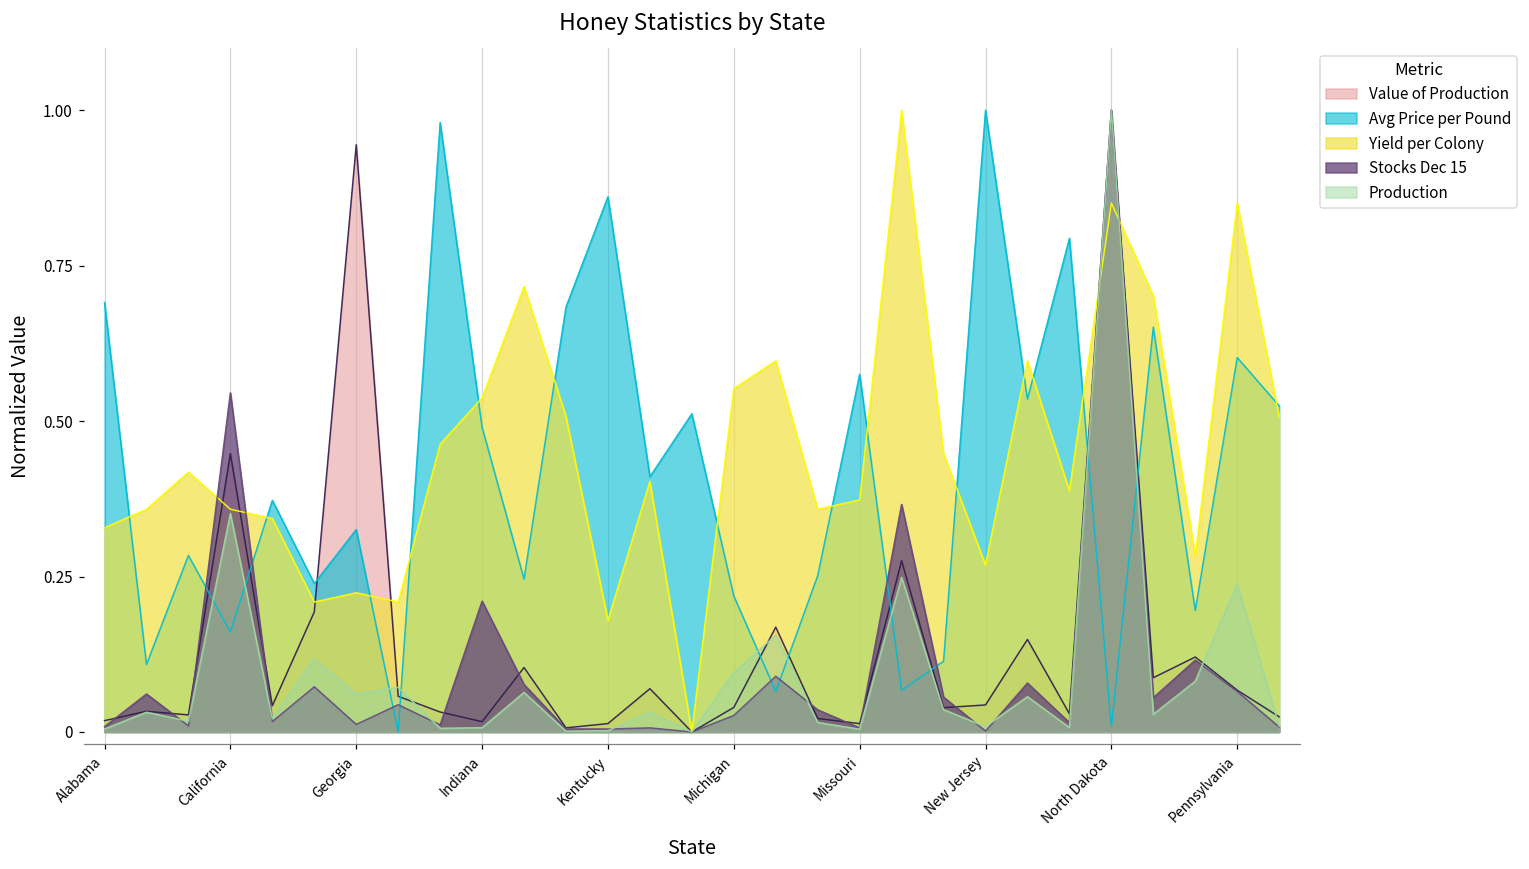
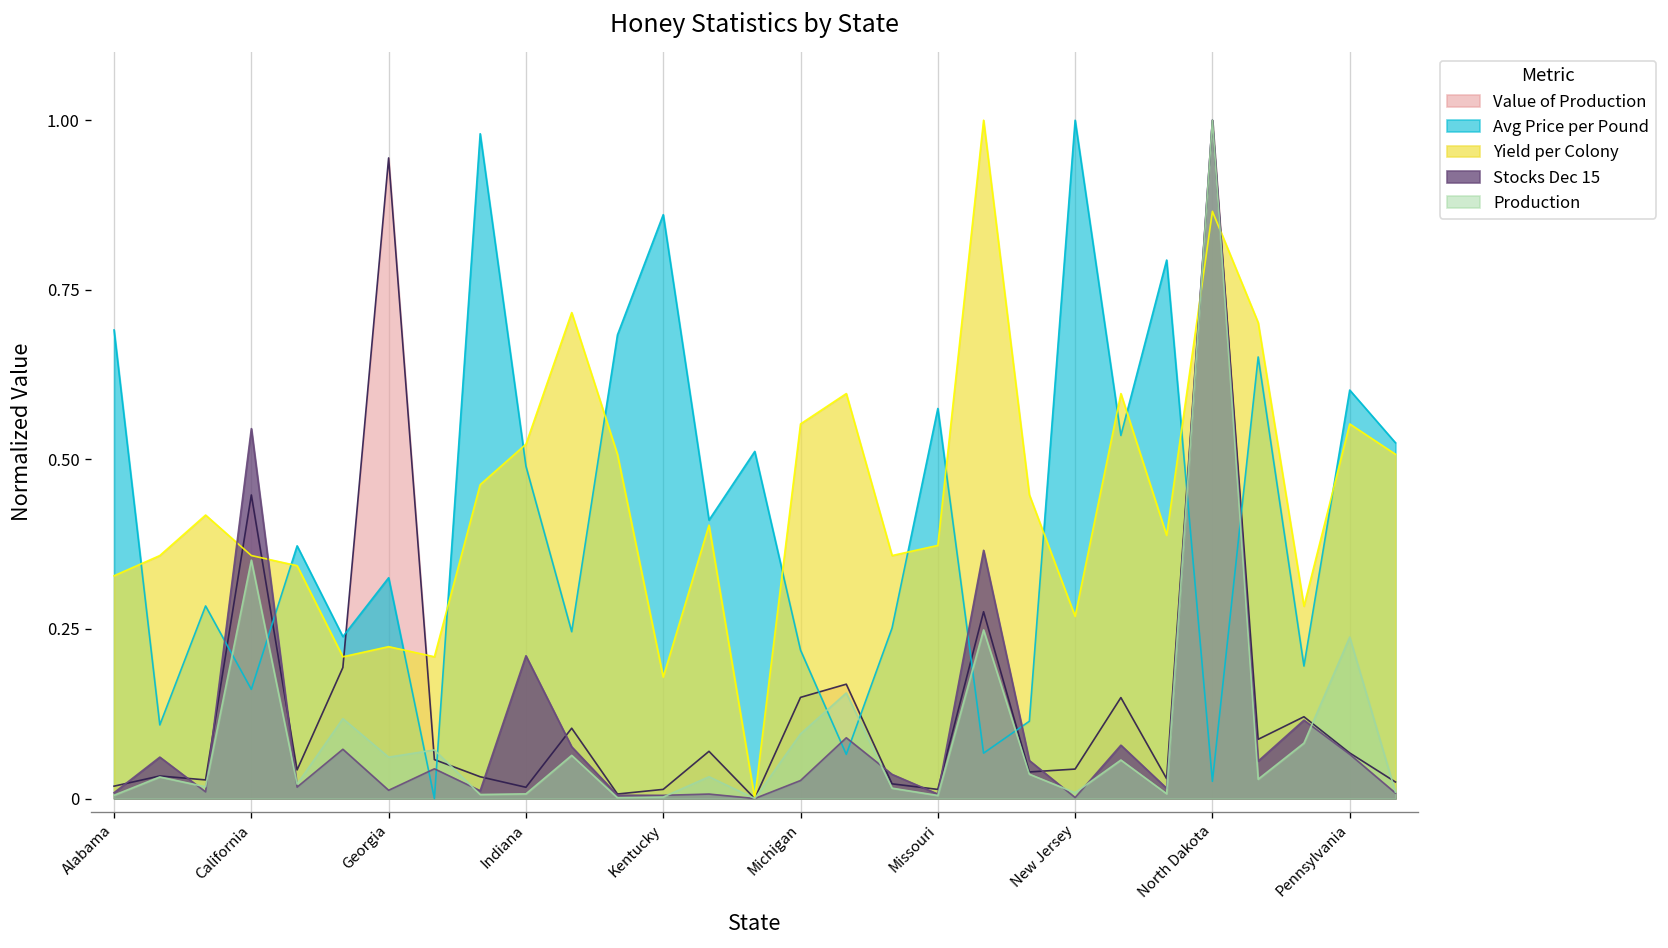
  {
    "Value of Production": {
      "Alabama": 0.02,
      "California": 0.45,
      "Georgia": 0.94,
      "Indiana": 0.02,
      "Kentucky": 0.01,
-     "Michigan": 0.04,
+     "Michigan": 0.15,
      "Missouri": 0.01,
      "New Jersey": 0.04
    },
    "Avg Price per Pound": {
      "Alabama": 0.69,
      "California": 0.16,
      "Georgia": 0.33,
      "Indiana": 0.49,
      "Kentucky": 0.86,
      "Michigan": 0.22,
      "Missouri": 0.58,
      "New Jersey": 1.00,
-     "North Dakota": 0.01,
+     "North Dakota": 0.03,
      "Pennsylvania": 0.60
    },
    "Yield per Colony": {
      "Alabama": 0.33,
      "California": 0.36,
      "Georgia": 0.22,
-     "Indiana": 0.54,
+     "Indiana": 0.52,
      "Kentucky": 0.18,
      "Michigan": 0.55,
      "Missouri": 0.37,
      "New Jersey": 0.27,
-     "North Dakota": 0.85,
-     "Pennsylvania": 0.85
+     "North Dakota": 0.87,
+     "Pennsylvania": 0.55
    },
    "Stocks Dec 15": {
      "California": 0.55,
      "Georgia": 0.01,
      "Indiana": 0.21,
      "Michigan": 0.03,
      "New Jersey": 0.00
    },
    "Production": {
      "California": 0.35,
      "Georgia": 0.06,
      "Indiana": 0.01,
      "Michigan": 0.10,
      "New Jersey": 0.01,
      "Pennsylvania": 0.24
    }
  }
